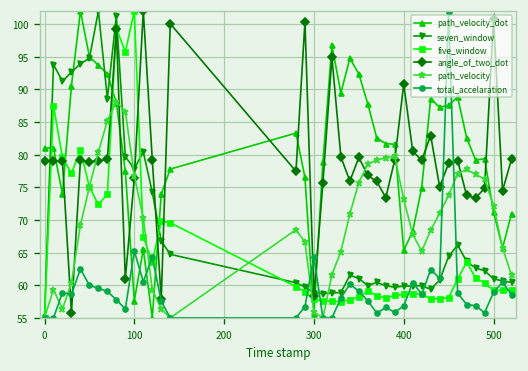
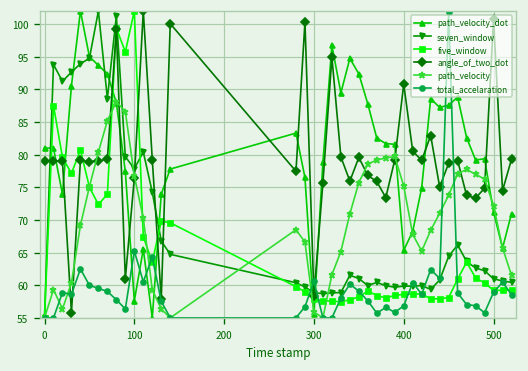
  {
    "path_velocity": {
-     "400": 73,
+     "400": 75,
      "500": 72
    },
    "total_accelaration": {
      "100": 65,
-     "300": 64,
+     "300": 61,
      "400": 57
    }
  }
